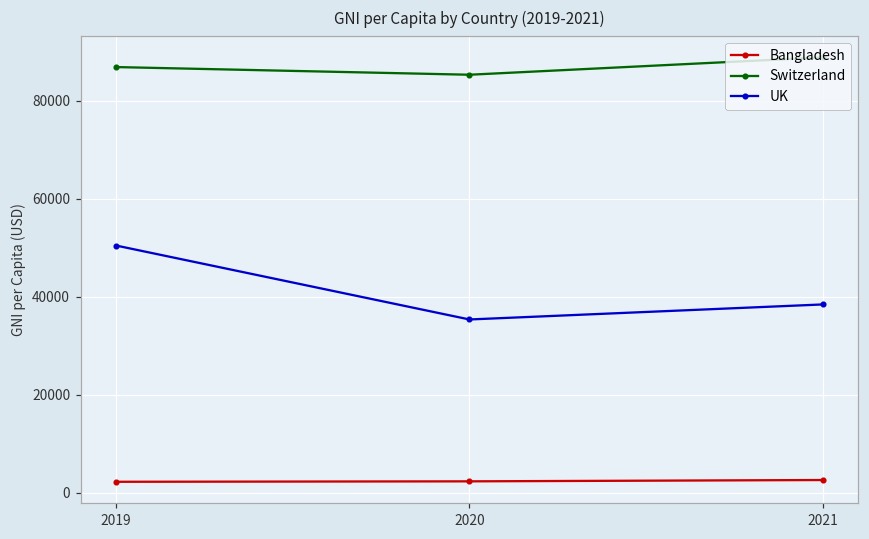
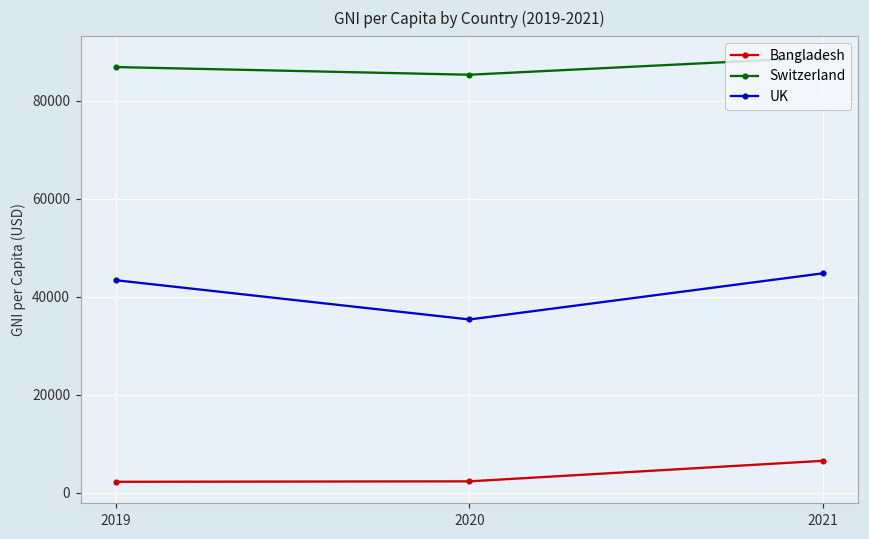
  {
    "Bangladesh": {
      "2019": 2000,
      "2020": 2000,
-     "2021": 3000
+     "2021": 6000
    },
    "Switzerland": {
      "2019": 87000,
      "2020": 85000
    },
    "UK": {
-     "2019": 50000,
+     "2019": 43000,
      "2020": 35000,
-     "2021": 38000
+     "2021": 45000
    }
  }
